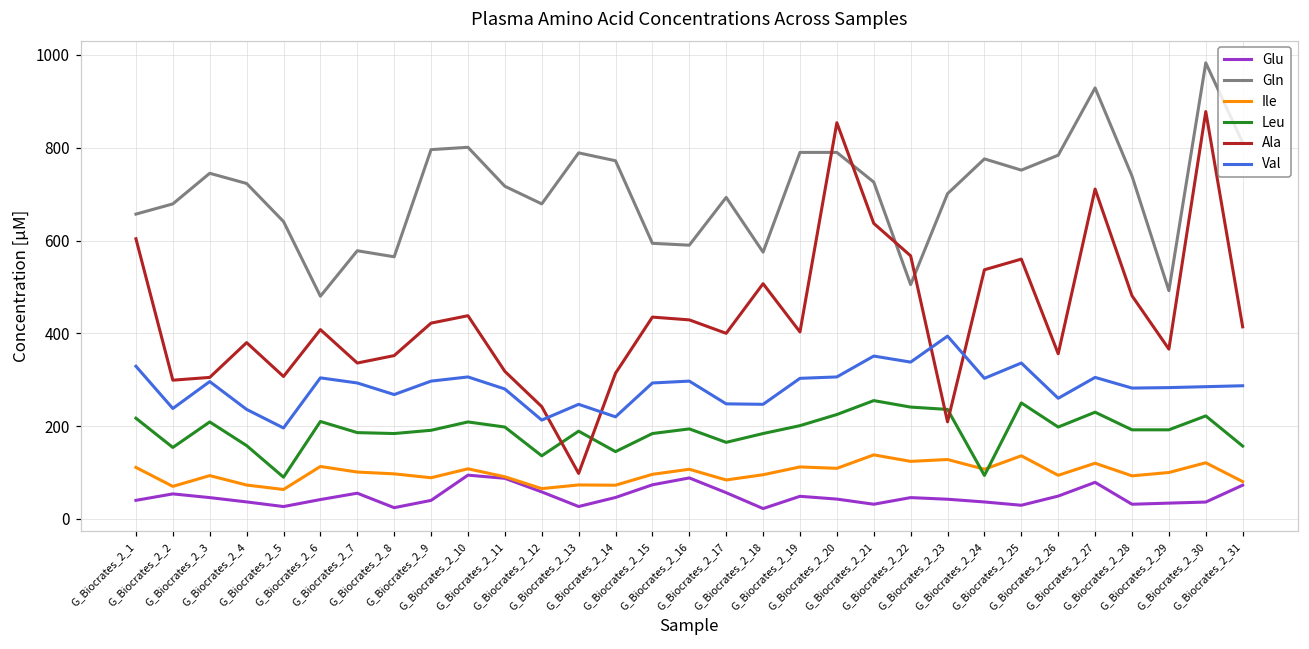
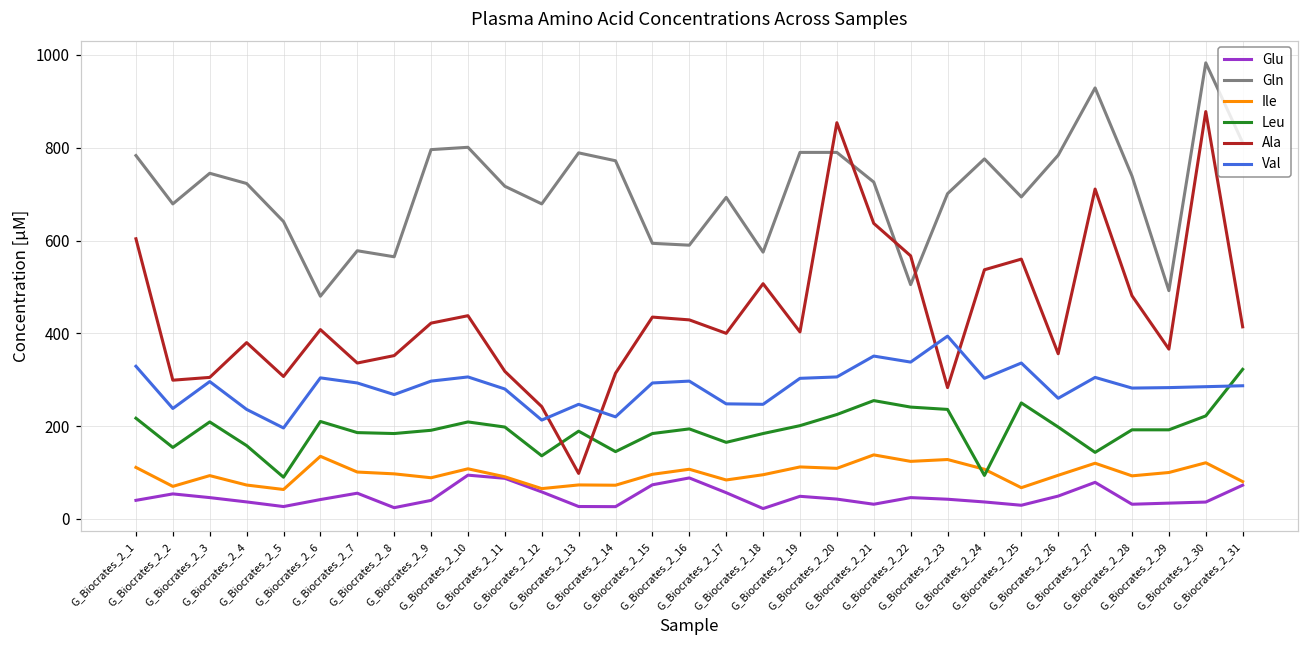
  {
    "Glu": {
      "G_Biocrates_2_1": 40,
      "G_Biocrates_2_2": 50,
      "G_Biocrates_2_3": 50,
      "G_Biocrates_2_4": 40,
      "G_Biocrates_2_5": 30,
      "G_Biocrates_2_6": 40,
      "G_Biocrates_2_7": 60,
      "G_Biocrates_2_8": 20,
      "G_Biocrates_2_9": 40,
      "G_Biocrates_2_10": 90,
      "G_Biocrates_2_12": 60,
      "G_Biocrates_2_13": 30,
-     "G_Biocrates_2_14": 50,
+     "G_Biocrates_2_14": 30,
      "G_Biocrates_2_15": 70,
      "G_Biocrates_2_16": 90,
      "G_Biocrates_2_17": 60,
      "G_Biocrates_2_18": 20,
      "G_Biocrates_2_19": 50,
      "G_Biocrates_2_20": 40,
      "G_Biocrates_2_21": 30,
      "G_Biocrates_2_22": 50,
      "G_Biocrates_2_23": 40,
      "G_Biocrates_2_24": 40,
      "G_Biocrates_2_25": 30,
      "G_Biocrates_2_26": 50,
      "G_Biocrates_2_27": 80,
      "G_Biocrates_2_28": 30,
      "G_Biocrates_2_29": 30,
      "G_Biocrates_2_30": 40,
      "G_Biocrates_2_31": 70
    },
    "Gln": {
-     "G_Biocrates_2_1": 660,
+     "G_Biocrates_2_1": 780,
      "G_Biocrates_2_2": 680,
      "G_Biocrates_2_3": 750,
      "G_Biocrates_2_4": 720,
      "G_Biocrates_2_5": 640,
      "G_Biocrates_2_6": 480,
      "G_Biocrates_2_7": 580,
      "G_Biocrates_2_8": 570,
      "G_Biocrates_2_9": 800,
      "G_Biocrates_2_10": 800,
      "G_Biocrates_2_11": 720,
      "G_Biocrates_2_12": 680,
      "G_Biocrates_2_13": 790,
      "G_Biocrates_2_14": 770,
      "G_Biocrates_2_15": 590,
      "G_Biocrates_2_16": 590,
      "G_Biocrates_2_17": 690,
      "G_Biocrates_2_18": 580,
      "G_Biocrates_2_19": 790,
      "G_Biocrates_2_20": 790,
      "G_Biocrates_2_21": 730,
      "G_Biocrates_2_22": 510,
      "G_Biocrates_2_23": 700,
      "G_Biocrates_2_24": 780,
-     "G_Biocrates_2_25": 750,
+     "G_Biocrates_2_25": 690,
      "G_Biocrates_2_26": 780,
      "G_Biocrates_2_27": 930,
      "G_Biocrates_2_28": 740,
      "G_Biocrates_2_29": 490,
      "G_Biocrates_2_30": 980
    },
    "Ile": {
      "G_Biocrates_2_1": 110,
      "G_Biocrates_2_2": 70,
      "G_Biocrates_2_3": 90,
      "G_Biocrates_2_4": 70,
      "G_Biocrates_2_5": 60,
-     "G_Biocrates_2_6": 110,
+     "G_Biocrates_2_6": 130,
      "G_Biocrates_2_7": 100,
      "G_Biocrates_2_8": 100,
      "G_Biocrates_2_9": 90,
      "G_Biocrates_2_10": 110,
      "G_Biocrates_2_12": 70,
      "G_Biocrates_2_13": 70,
      "G_Biocrates_2_14": 70,
      "G_Biocrates_2_15": 100,
      "G_Biocrates_2_16": 110,
      "G_Biocrates_2_17": 80,
      "G_Biocrates_2_18": 100,
      "G_Biocrates_2_19": 110,
      "G_Biocrates_2_20": 110,
      "G_Biocrates_2_21": 140,
      "G_Biocrates_2_22": 120,
      "G_Biocrates_2_23": 130,
      "G_Biocrates_2_24": 110,
-     "G_Biocrates_2_25": 140,
+     "G_Biocrates_2_25": 70,
      "G_Biocrates_2_26": 90,
      "G_Biocrates_2_27": 120,
      "G_Biocrates_2_28": 90,
      "G_Biocrates_2_29": 100,
      "G_Biocrates_2_30": 120,
      "G_Biocrates_2_31": 80
    },
    "Leu": {
      "G_Biocrates_2_1": 220,
      "G_Biocrates_2_2": 150,
      "G_Biocrates_2_3": 210,
      "G_Biocrates_2_4": 160,
      "G_Biocrates_2_5": 90,
      "G_Biocrates_2_6": 210,
      "G_Biocrates_2_7": 190,
      "G_Biocrates_2_8": 180,
      "G_Biocrates_2_9": 190,
      "G_Biocrates_2_10": 210,
      "G_Biocrates_2_11": 200,
      "G_Biocrates_2_12": 140,
      "G_Biocrates_2_13": 190,
      "G_Biocrates_2_14": 150,
      "G_Biocrates_2_15": 180,
      "G_Biocrates_2_16": 190,
      "G_Biocrates_2_17": 170,
      "G_Biocrates_2_18": 180,
      "G_Biocrates_2_19": 200,
      "G_Biocrates_2_20": 230,
      "G_Biocrates_2_21": 260,
      "G_Biocrates_2_22": 240,
      "G_Biocrates_2_23": 240,
      "G_Biocrates_2_24": 90,
      "G_Biocrates_2_25": 250,
      "G_Biocrates_2_26": 200,
-     "G_Biocrates_2_27": 230,
+     "G_Biocrates_2_27": 140,
      "G_Biocrates_2_28": 190,
      "G_Biocrates_2_29": 190,
      "G_Biocrates_2_30": 220,
-     "G_Biocrates_2_31": 160
+     "G_Biocrates_2_31": 320
    },
    "Ala": {
      "G_Biocrates_2_1": 600,
      "G_Biocrates_2_2": 300,
      "G_Biocrates_2_3": 310,
      "G_Biocrates_2_4": 380,
      "G_Biocrates_2_5": 310,
      "G_Biocrates_2_6": 410,
      "G_Biocrates_2_7": 340,
      "G_Biocrates_2_8": 350,
      "G_Biocrates_2_9": 420,
      "G_Biocrates_2_10": 440,
      "G_Biocrates_2_11": 320,
      "G_Biocrates_2_12": 240,
      "G_Biocrates_2_13": 100,
      "G_Biocrates_2_14": 310,
      "G_Biocrates_2_15": 440,
      "G_Biocrates_2_16": 430,
      "G_Biocrates_2_17": 400,
      "G_Biocrates_2_18": 510,
      "G_Biocrates_2_19": 400,
      "G_Biocrates_2_20": 850,
      "G_Biocrates_2_21": 640,
      "G_Biocrates_2_22": 570,
-     "G_Biocrates_2_23": 210,
+     "G_Biocrates_2_23": 280,
      "G_Biocrates_2_24": 540,
      "G_Biocrates_2_25": 560,
      "G_Biocrates_2_26": 360,
      "G_Biocrates_2_27": 710,
      "G_Biocrates_2_28": 480,
      "G_Biocrates_2_29": 370,
      "G_Biocrates_2_30": 880,
      "G_Biocrates_2_31": 410
    },
    "Val": {
      "G_Biocrates_2_1": 330,
      "G_Biocrates_2_2": 240,
      "G_Biocrates_2_3": 300,
      "G_Biocrates_2_4": 240,
      "G_Biocrates_2_5": 200,
      "G_Biocrates_2_6": 300,
      "G_Biocrates_2_7": 290,
      "G_Biocrates_2_8": 270,
      "G_Biocrates_2_9": 300,
      "G_Biocrates_2_10": 310,
      "G_Biocrates_2_11": 280,
      "G_Biocrates_2_12": 210,
      "G_Biocrates_2_13": 250,
      "G_Biocrates_2_14": 220,
      "G_Biocrates_2_15": 290,
      "G_Biocrates_2_16": 300,
      "G_Biocrates_2_17": 250,
      "G_Biocrates_2_18": 250,
      "G_Biocrates_2_19": 300,
      "G_Biocrates_2_20": 310,
      "G_Biocrates_2_21": 350,
      "G_Biocrates_2_22": 340,
      "G_Biocrates_2_23": 390,
      "G_Biocrates_2_24": 300,
      "G_Biocrates_2_25": 340,
      "G_Biocrates_2_26": 260,
      "G_Biocrates_2_27": 310,
      "G_Biocrates_2_28": 280,
      "G_Biocrates_2_29": 280,
      "G_Biocrates_2_30": 290,
      "G_Biocrates_2_31": 290
    }
  }
